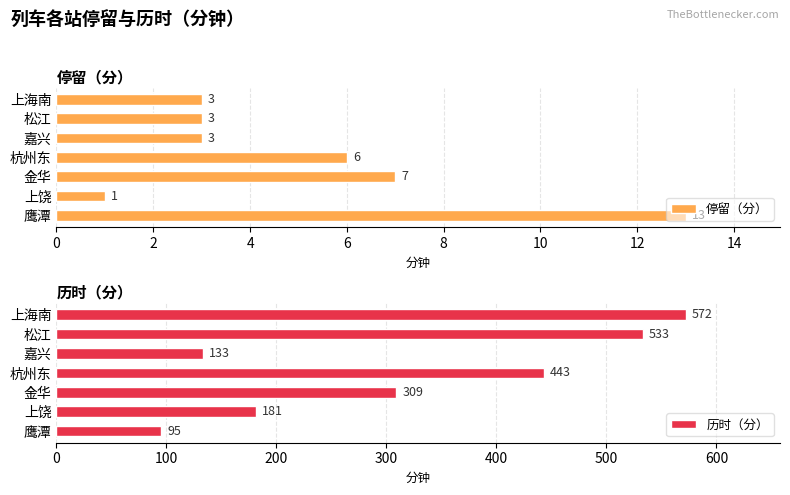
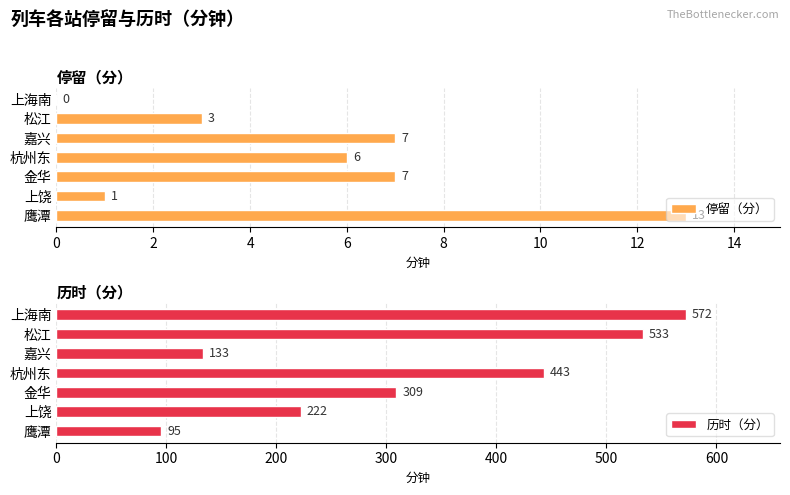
  {
    "停留（分）": {
-     "上海南": 3,
+     "上海南": 0,
      "松江": 3,
-     "嘉兴": 3,
+     "嘉兴": 7,
      "杭州东": 6,
      "金华": 7,
      "上饶": 1
    },
    "历时（分）": {
      "上海南": 572,
      "松江": 533,
      "嘉兴": 133,
      "杭州东": 443,
      "金华": 309,
-     "上饶": 181,
+     "上饶": 222,
      "鹰潭": 95
    }
  }
